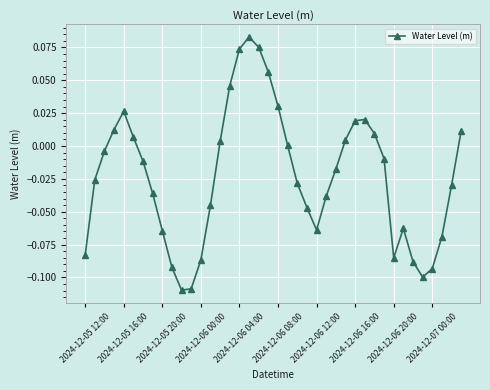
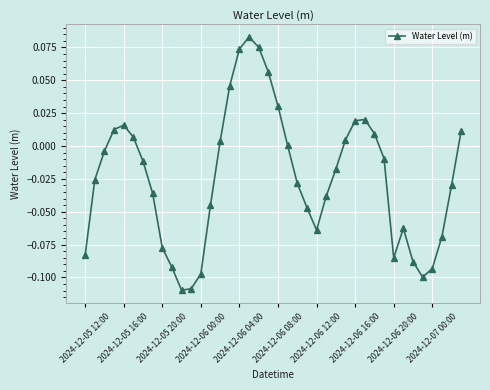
  {
    "2024-12-05 12:00": -0.083,
-   "2024-12-05 16:00": 0.026,
-   "2024-12-05 20:00": -0.064,
-   "2024-12-06 00:00": -0.087,
+   "2024-12-05 16:00": 0.016,
+   "2024-12-05 20:00": -0.077,
+   "2024-12-06 00:00": -0.097,
    "2024-12-06 04:00": 0.074,
    "2024-12-06 08:00": 0.030,
    "2024-12-06 12:00": -0.064,
    "2024-12-06 16:00": 0.019,
    "2024-12-06 20:00": -0.085,
    "2024-12-07 00:00": -0.093
  }
